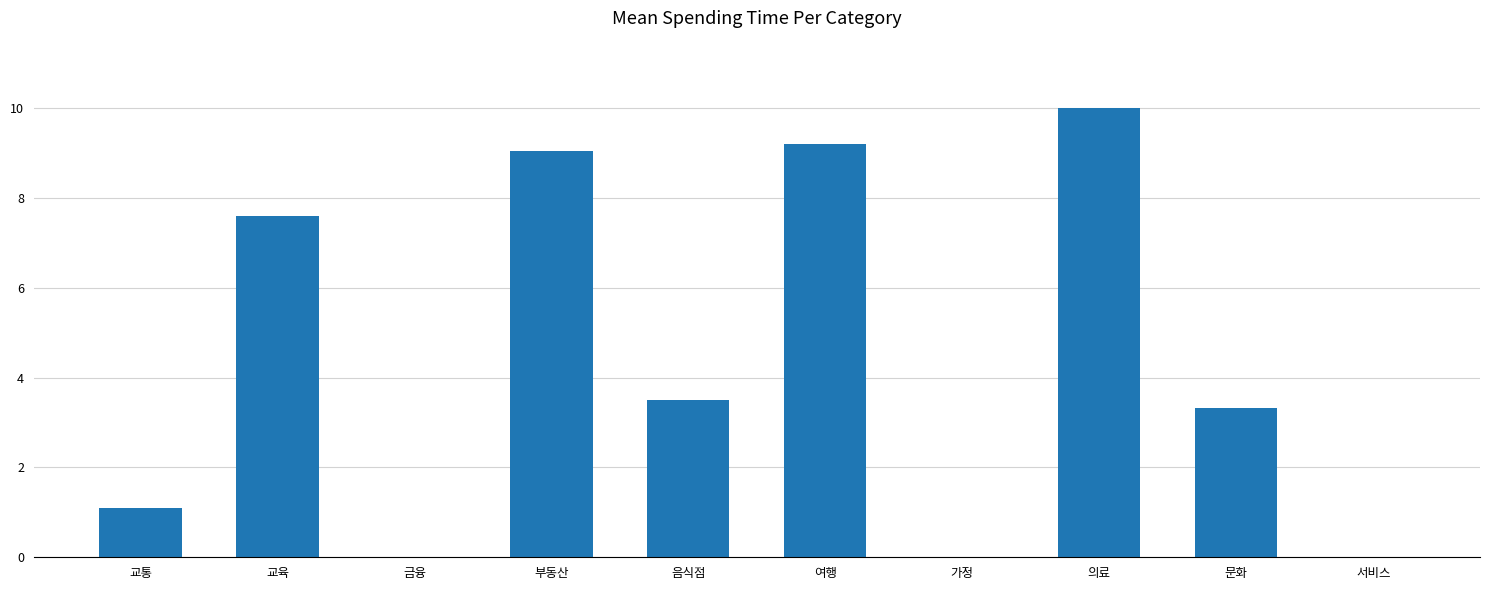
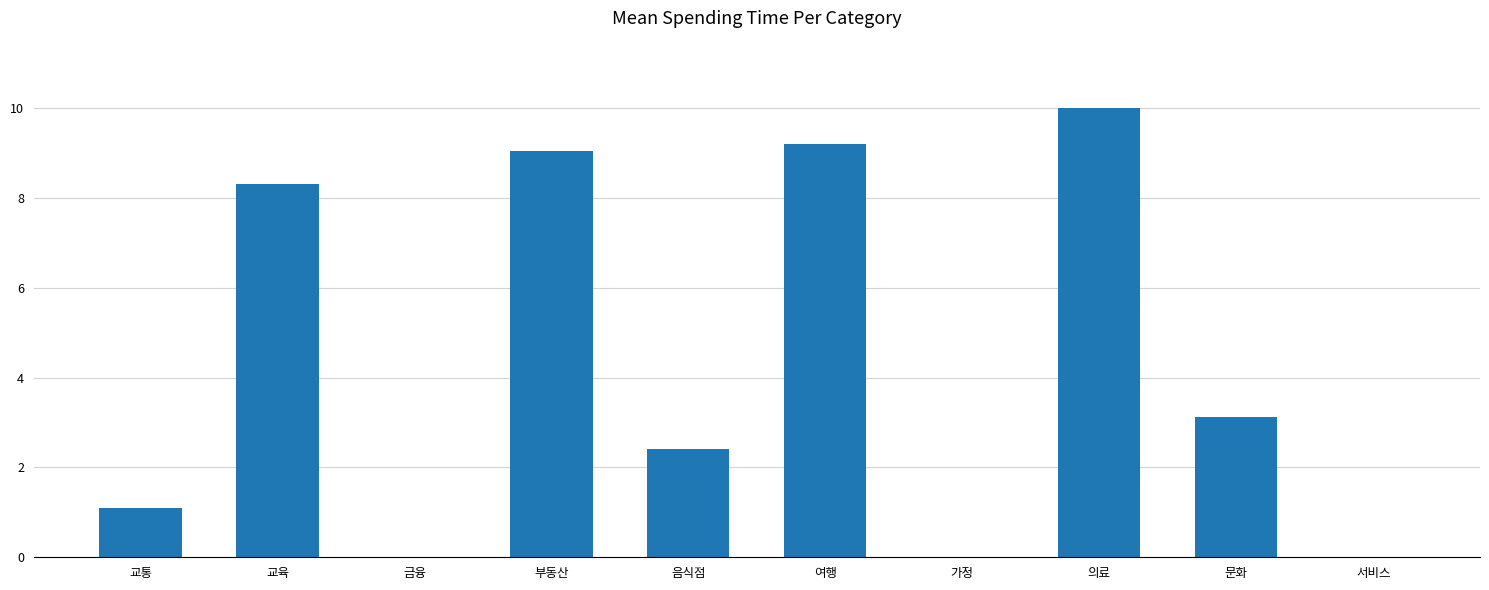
  {
    "교통": 1.1,
-   "교육": 7.6,
+   "교육": 8.3,
    "금융": 0.0,
    "부동산": 9.1,
-   "음식점": 3.5,
+   "음식점": 2.4,
    "여행": 9.2,
    "가정": 0.0,
    "의료": 10.0,
-   "문화": 3.3,
+   "문화": 3.1,
    "서비스": 0.0
  }
